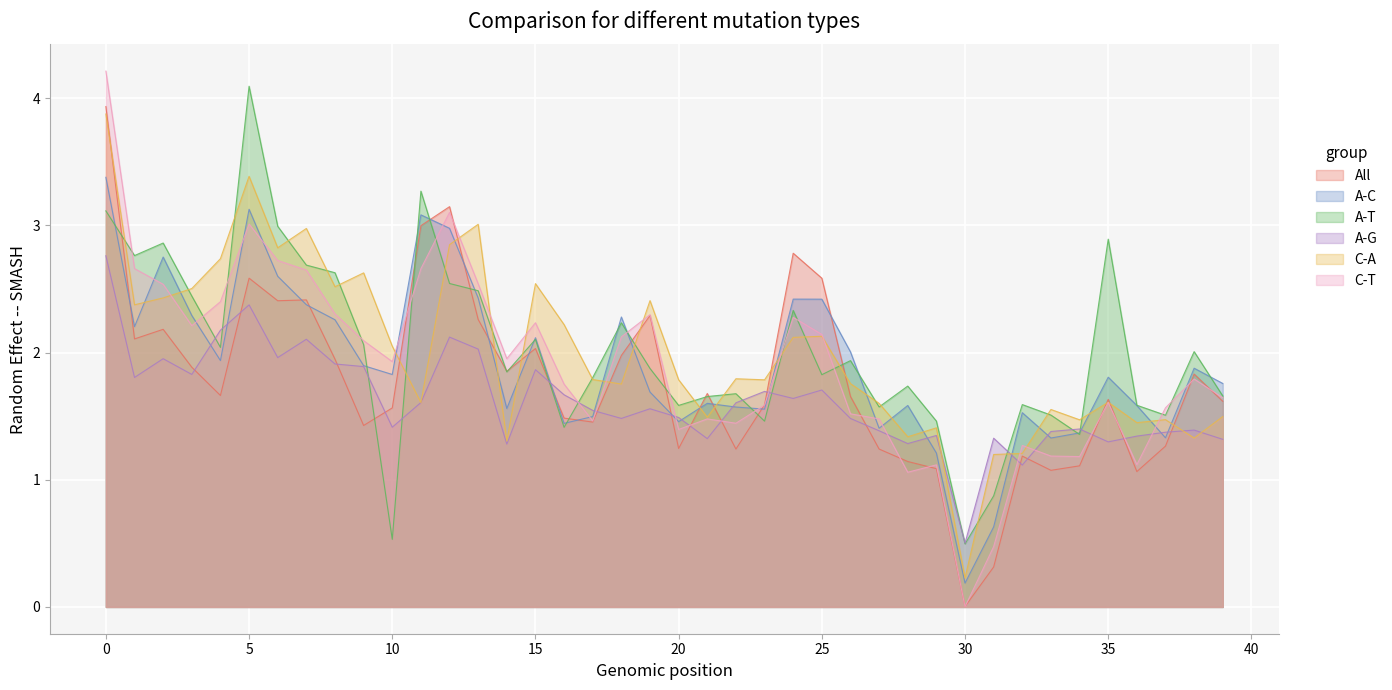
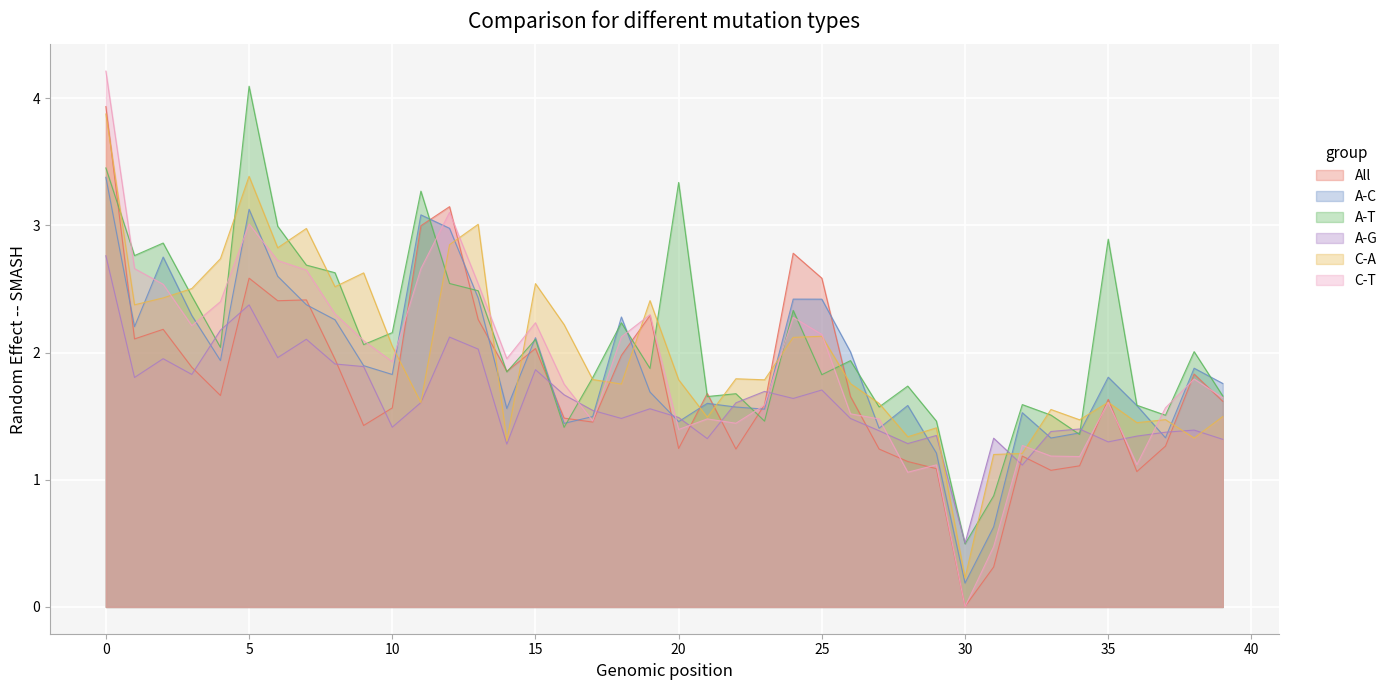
  {
    "A-T": {
-     "0": 3.11,
+     "0": 3.45,
      "5": 4.10,
-     "10": 0.53,
-     "20": 1.58,
+     "10": 2.16,
+     "20": 3.34,
      "25": 1.83,
      "35": 2.89
    }
  }
